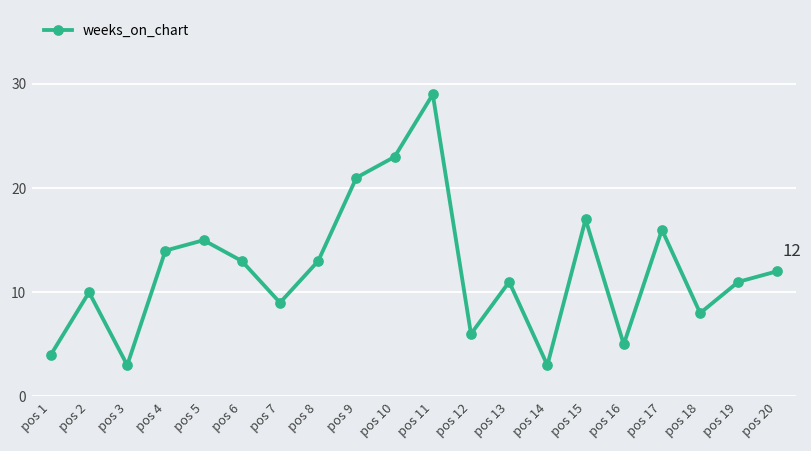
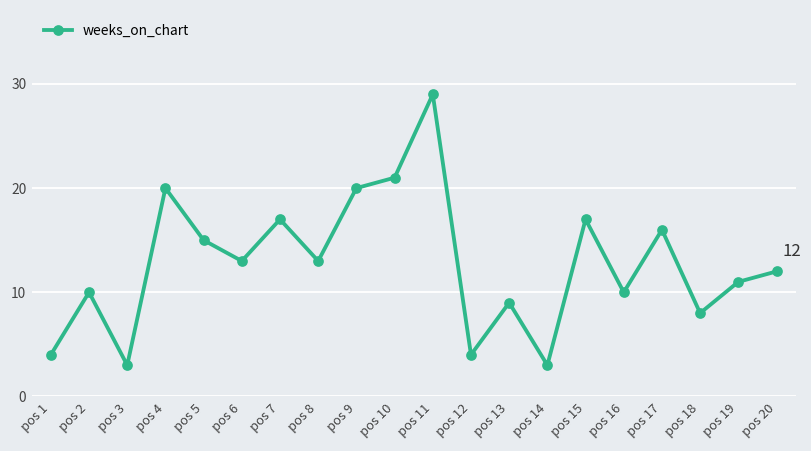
  {
    "pos 1": 4,
    "pos 2": 10,
    "pos 3": 3,
-   "pos 4": 14,
+   "pos 4": 20,
    "pos 5": 15,
    "pos 6": 13,
-   "pos 7": 9,
+   "pos 7": 17,
    "pos 8": 13,
-   "pos 9": 21,
-   "pos 10": 23,
+   "pos 9": 20,
+   "pos 10": 21,
    "pos 11": 29,
-   "pos 12": 6,
-   "pos 13": 11,
+   "pos 12": 4,
+   "pos 13": 9,
    "pos 14": 3,
    "pos 15": 17,
-   "pos 16": 5,
+   "pos 16": 10,
    "pos 17": 16,
    "pos 18": 8,
    "pos 19": 11
  }
